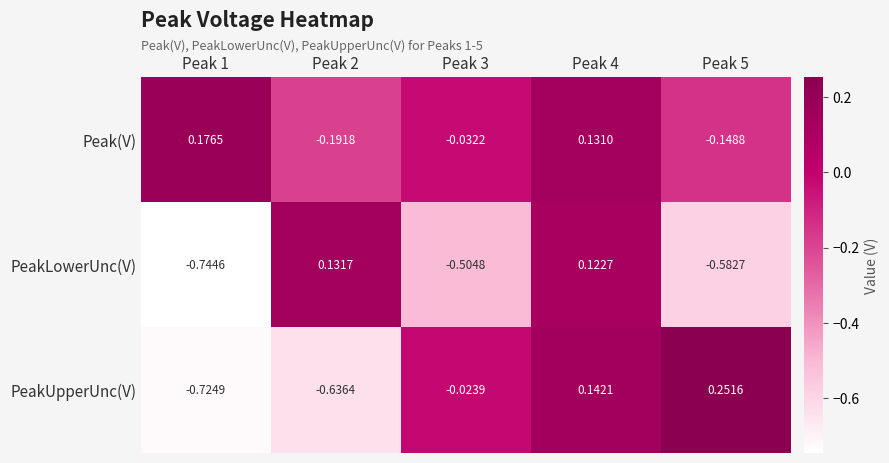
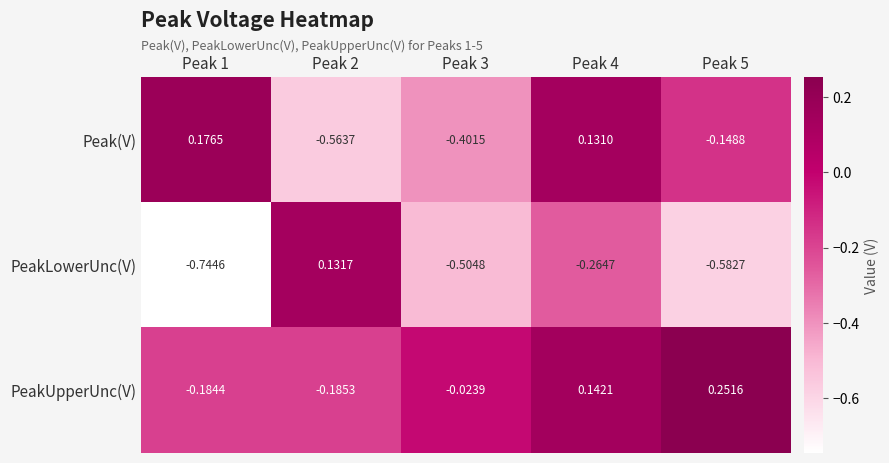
  {
    "Peak(V)": {
      "Peak 1": 0.1765,
-     "Peak 2": -0.1918,
-     "Peak 3": -0.0322,
+     "Peak 2": -0.5637,
+     "Peak 3": -0.4015,
      "Peak 4": 0.1310,
      "Peak 5": -0.1488
    },
    "PeakLowerUnc(V)": {
      "Peak 1": -0.7446,
      "Peak 2": 0.1317,
      "Peak 3": -0.5048,
-     "Peak 4": 0.1227,
+     "Peak 4": -0.2647,
      "Peak 5": -0.5827
    },
    "PeakUpperUnc(V)": {
-     "Peak 1": -0.7249,
-     "Peak 2": -0.6364,
+     "Peak 1": -0.1844,
+     "Peak 2": -0.1853,
      "Peak 3": -0.0239,
      "Peak 4": 0.1421,
      "Peak 5": 0.2516
    }
  }
